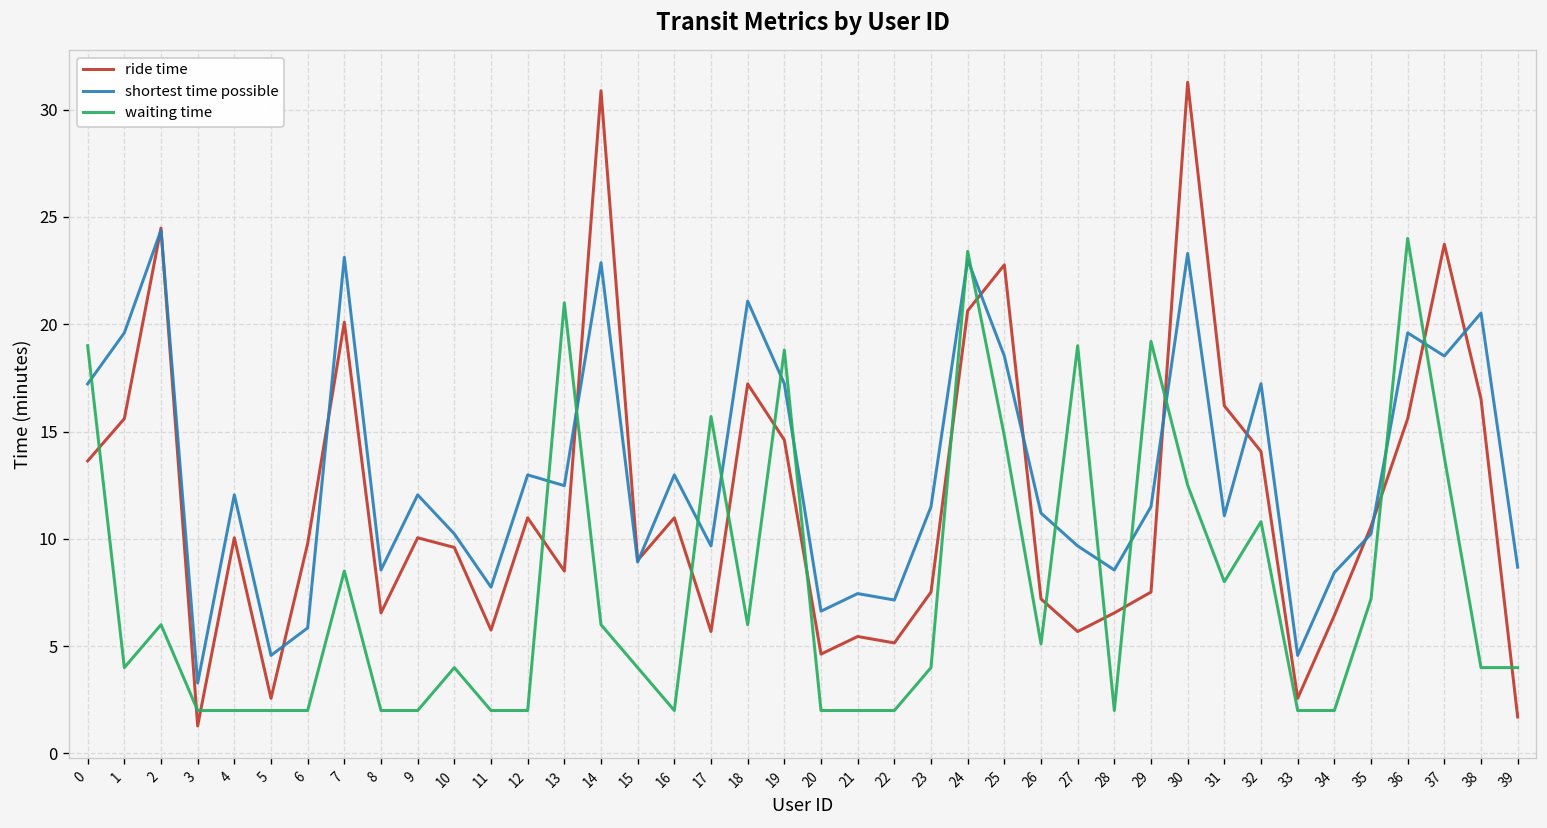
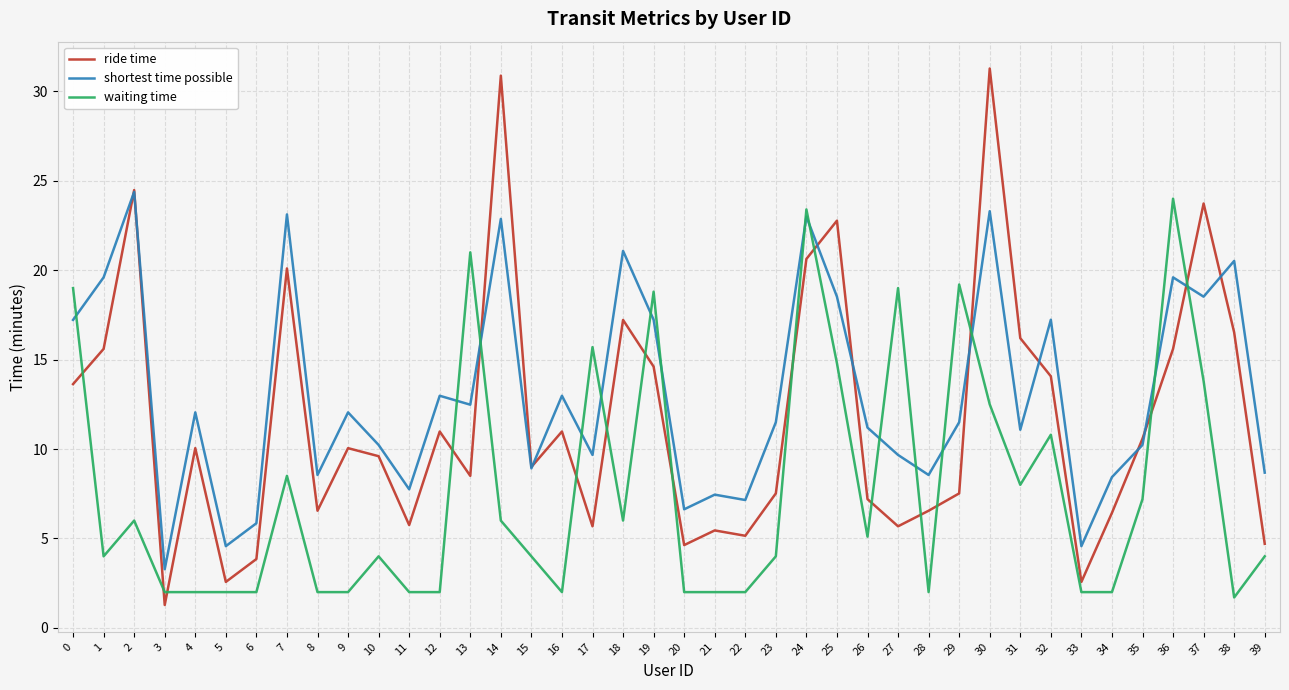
  {
    "ride time": {
      "0": 13.6,
      "1": 15.6,
      "3": 1.3,
      "4": 10.1,
      "5": 2.6,
-     "6": 9.8,
+     "6": 3.9,
      "7": 20.1,
      "8": 6.6,
      "9": 10.1,
      "10": 9.6,
      "11": 5.8,
      "12": 11.0,
      "13": 8.5,
      "14": 30.9,
      "16": 11.0,
      "17": 5.7,
      "18": 17.2,
      "19": 14.6,
      "20": 4.6,
      "21": 5.5,
      "22": 5.2,
      "23": 7.5,
      "24": 20.6,
      "25": 22.8,
      "26": 7.2,
      "27": 5.7,
      "28": 6.6,
      "29": 7.5,
      "30": 31.3,
      "31": 16.2,
      "32": 14.1,
      "33": 2.6,
      "34": 6.4,
      "35": 10.6,
      "36": 15.6,
      "37": 23.7,
      "38": 16.5,
-     "39": 1.7
+     "39": 4.7
    },
    "shortest time possible": {
      "0": 17.2,
      "1": 19.6,
      "3": 3.3,
      "4": 12.1,
      "5": 4.6,
      "6": 5.9,
      "7": 23.1,
      "8": 8.6,
      "9": 12.1,
      "10": 10.2,
      "11": 7.8,
      "12": 13.0,
      "13": 12.5,
      "14": 22.9,
      "16": 13.0,
      "17": 9.7,
      "18": 21.1,
      "19": 17.2,
      "20": 6.6,
      "21": 7.5,
      "22": 7.2,
      "23": 11.5,
      "24": 23.0,
      "25": 18.5,
      "26": 11.2,
      "27": 9.7,
      "28": 8.6,
      "29": 11.5,
      "30": 23.3,
      "31": 11.1,
      "32": 17.2,
      "33": 4.6,
      "34": 8.4,
      "35": 10.2,
      "36": 19.6,
      "37": 18.5,
      "38": 20.5,
      "39": 8.7
    },
    "waiting time": {
      "0": 19.0,
      "1": 4.0,
      "2": 6.0,
      "3": 2.0,
      "4": 2.0,
      "5": 2.0,
      "6": 2.0,
      "7": 8.5,
      "8": 2.0,
      "9": 2.0,
      "10": 4.0,
      "11": 2.0,
      "12": 2.0,
      "13": 21.0,
      "14": 6.0,
      "15": 4.0,
      "16": 2.0,
      "17": 15.7,
      "18": 6.0,
      "19": 18.8,
      "20": 2.0,
      "21": 2.0,
      "22": 2.0,
      "23": 4.0,
      "24": 23.4,
      "25": 14.8,
      "26": 5.1,
      "27": 19.0,
      "28": 2.0,
      "29": 19.2,
      "30": 12.5,
      "31": 8.0,
      "32": 10.8,
      "33": 2.0,
      "34": 2.0,
      "35": 7.2,
      "36": 24.0,
      "37": 13.8,
-     "38": 4.0,
+     "38": 1.7,
      "39": 4.0
    }
  }
